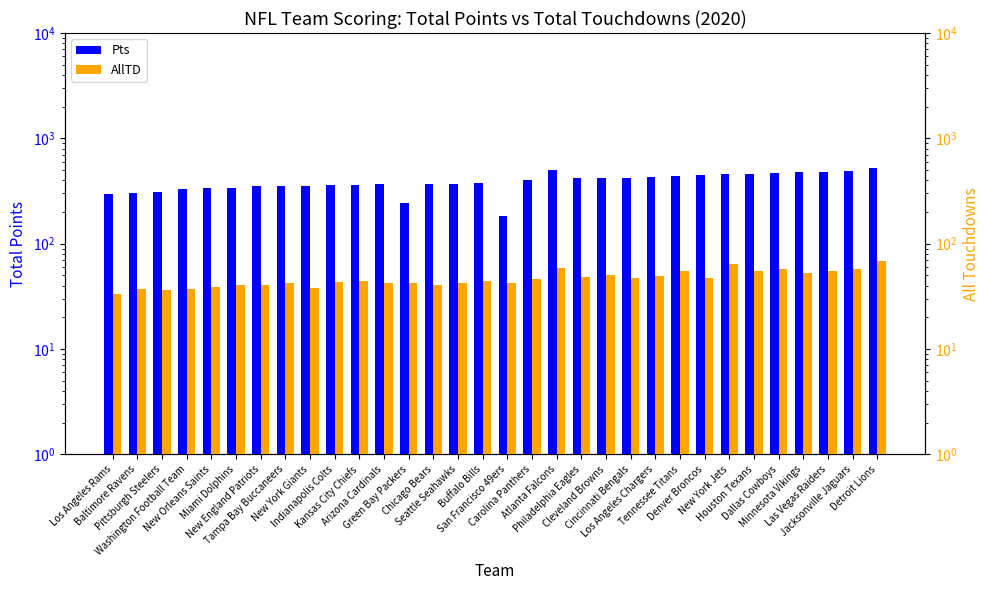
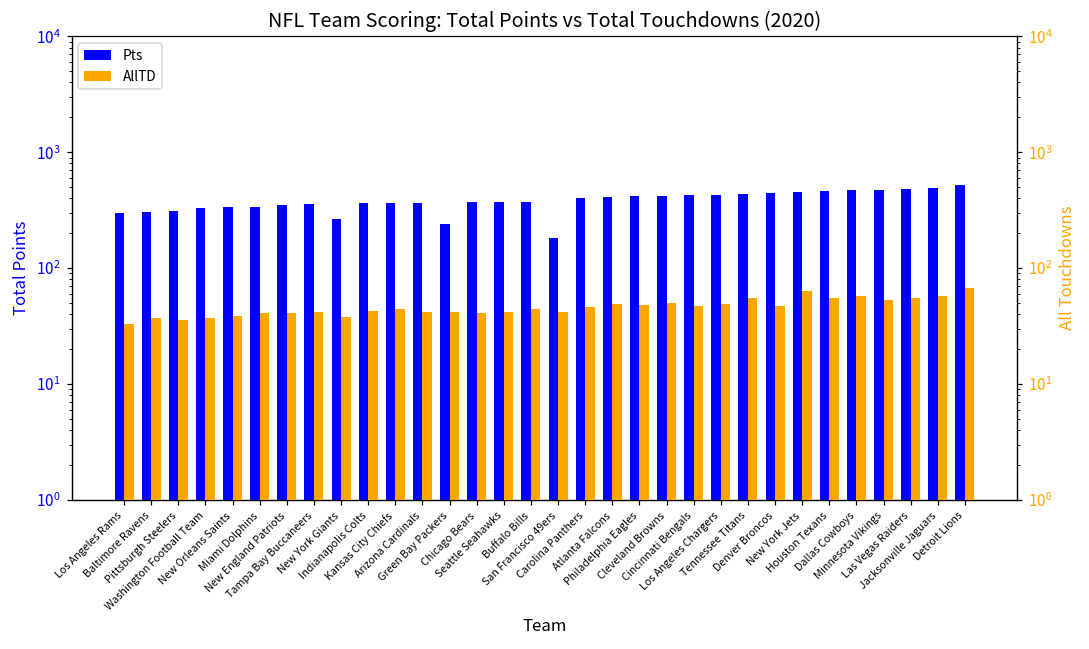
  {
    "Pts": {
      "Los Angeles Rams": 300,
      "Baltimore Ravens": 300,
      "Pittsburgh Steelers": 310,
      "Washington Football Team": 330,
      "New Orleans Saints": 340,
      "Miami Dolphins": 340,
      "New England Patriots": 350,
      "Tampa Bay Buccaneers": 360,
-     "New York Giants": 360,
+     "New York Giants": 260,
      "Indianapolis Colts": 360,
      "Kansas City Chiefs": 360,
      "Arizona Cardinals": 370,
      "Green Bay Packers": 240,
      "Chicago Bears": 370,
      "Seattle Seahawks": 370,
      "Buffalo Bills": 380,
      "San Francisco 49ers": 180,
      "Carolina Panthers": 400,
-     "Atlanta Falcons": 500,
+     "Atlanta Falcons": 410,
      "Philadelphia Eagles": 420,
      "Cleveland Browns": 420,
      "Cincinnati Bengals": 420,
      "Los Angeles Chargers": 430,
      "Tennessee Titans": 440,
      "Denver Broncos": 450,
      "New York Jets": 460,
      "Houston Texans": 500,
      "Dallas Cowboys": 500,
      "Minnesota Vikings": 500,
      "Las Vegas Raiders": 500,
      "Jacksonville Jaguars": 500,
      "Detroit Lions": 500
    },
    "AllTD": {
      "Los Angeles Rams": 33,
      "Baltimore Ravens": 37,
      "Pittsburgh Steelers": 36,
      "Washington Football Team": 37,
      "New Orleans Saints": 39,
      "Miami Dolphins": 41,
      "New England Patriots": 41,
      "Tampa Bay Buccaneers": 42,
      "New York Giants": 38,
      "Indianapolis Colts": 43,
      "Kansas City Chiefs": 44,
      "Arizona Cardinals": 42,
      "Green Bay Packers": 42,
      "Chicago Bears": 41,
      "Seattle Seahawks": 42,
      "Buffalo Bills": 44,
      "San Francisco 49ers": 42,
      "Carolina Panthers": 50,
-     "Atlanta Falcons": 60,
+     "Atlanta Falcons": 50,
      "Philadelphia Eagles": 50,
      "Cleveland Browns": 50,
      "Cincinnati Bengals": 50,
      "Los Angeles Chargers": 50,
      "Tennessee Titans": 60,
      "Denver Broncos": 50,
      "New York Jets": 60,
      "Houston Texans": 60,
      "Dallas Cowboys": 60,
      "Minnesota Vikings": 50,
      "Las Vegas Raiders": 60,
      "Jacksonville Jaguars": 60,
      "Detroit Lions": 70
    }
  }
